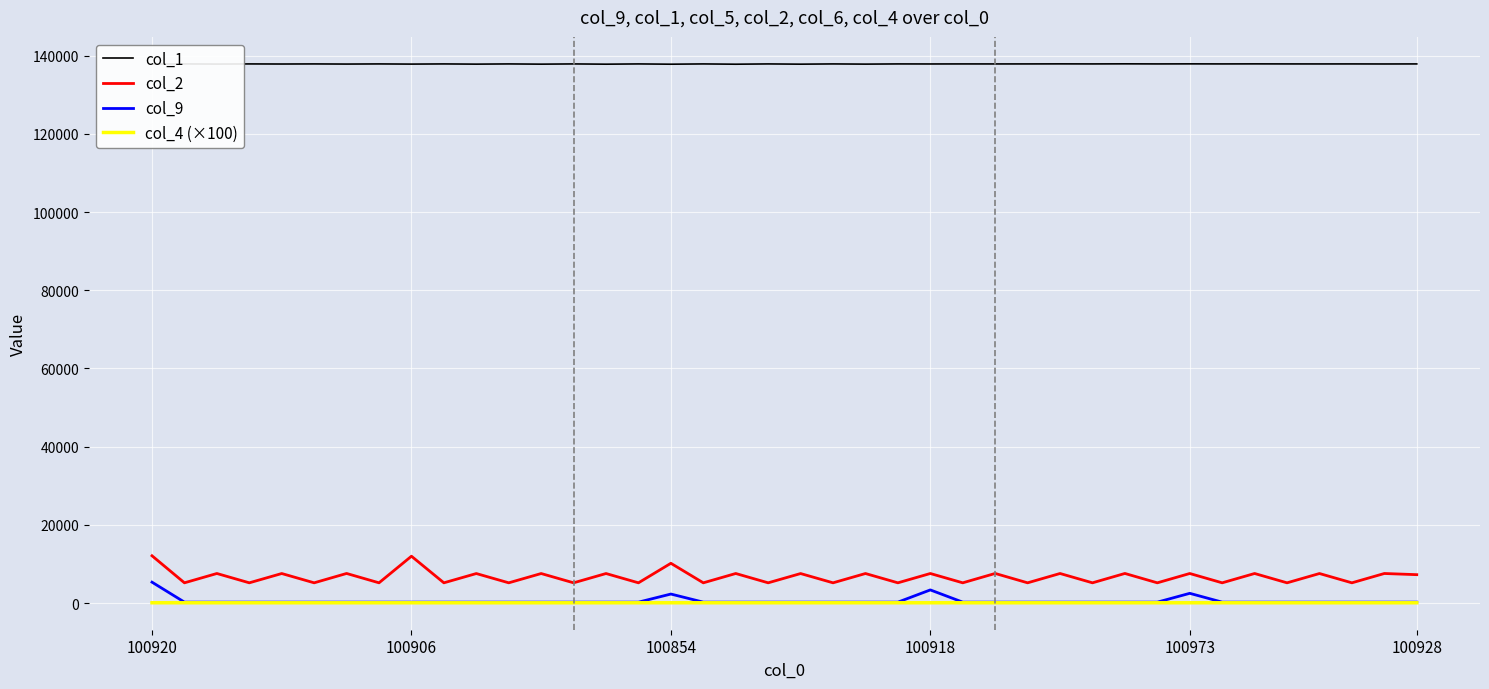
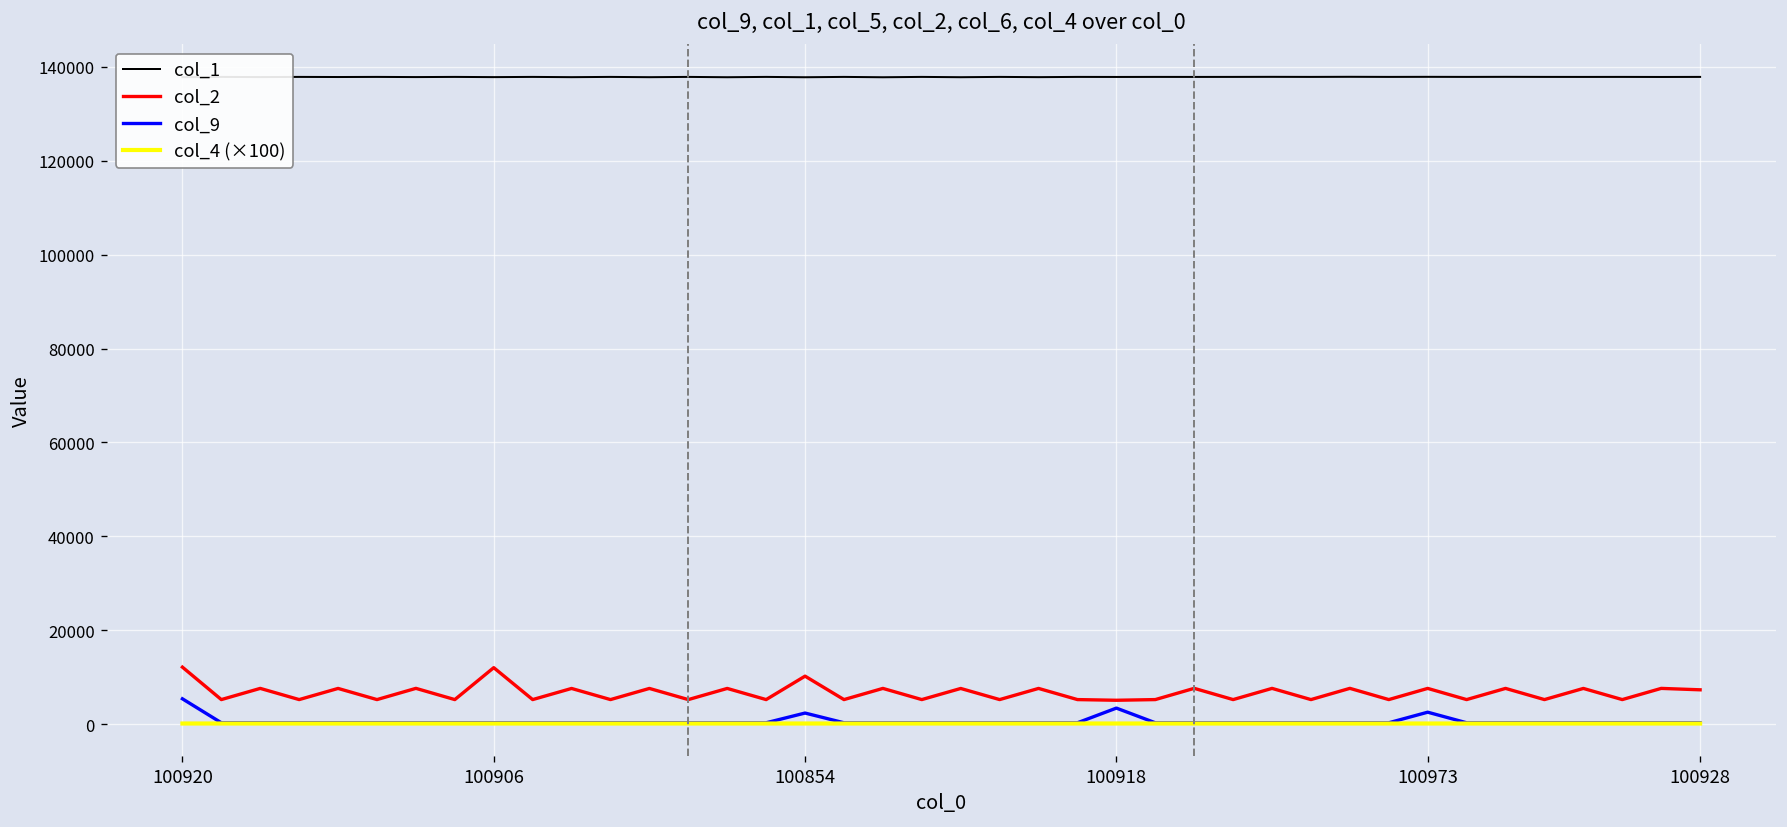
  {
    "col_1": {
      "100906": 138000,
      "100854": 138000,
      "100918": 138000,
      "100973": 138000,
      "100928": 138000
    },
    "col_2": {
      "100920": 12000,
      "100906": 12000,
      "100854": 10000,
-     "100918": 8000,
+     "100918": 5000,
      "100973": 8000,
      "100928": 7000
    },
    "col_9": {
      "100920": 5000,
      "100854": 2000,
      "100918": 3000,
      "100973": 3000
    },
    "col_4 (×100)": {
      "100920": 0,
      "100854": 0,
      "100918": 0,
      "100973": 0
    }
  }
